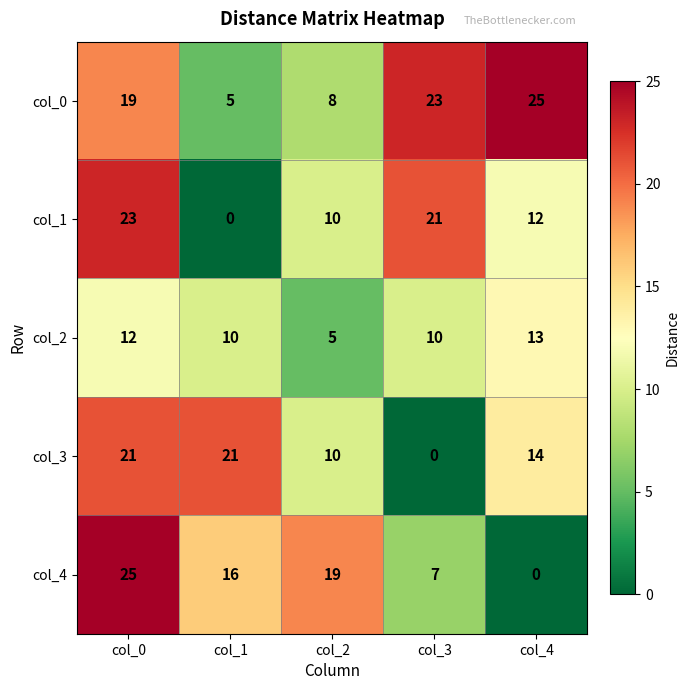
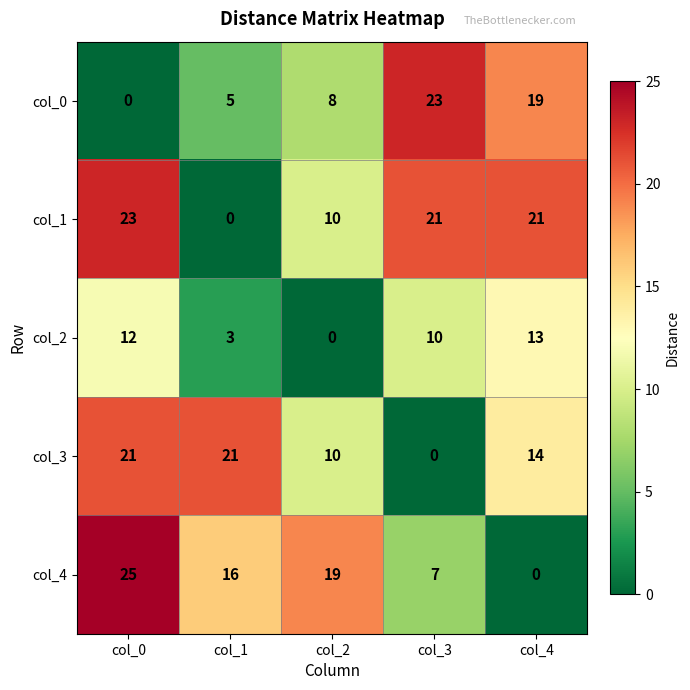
  {
    "col_0": {
-     "col_0": 19,
+     "col_0": 0,
      "col_1": 5,
      "col_2": 8,
      "col_3": 23,
-     "col_4": 25
+     "col_4": 19
    },
    "col_1": {
      "col_0": 23,
      "col_1": 0,
      "col_2": 10,
      "col_3": 21,
-     "col_4": 12
+     "col_4": 21
    },
    "col_2": {
      "col_0": 12,
-     "col_1": 10,
-     "col_2": 5,
+     "col_1": 3,
+     "col_2": 0,
      "col_3": 10,
      "col_4": 13
    },
    "col_3": {
      "col_0": 21,
      "col_1": 21,
      "col_2": 10,
      "col_3": 0,
      "col_4": 14
    },
    "col_4": {
      "col_0": 25,
      "col_1": 16,
      "col_2": 19,
      "col_3": 7,
      "col_4": 0
    }
  }
